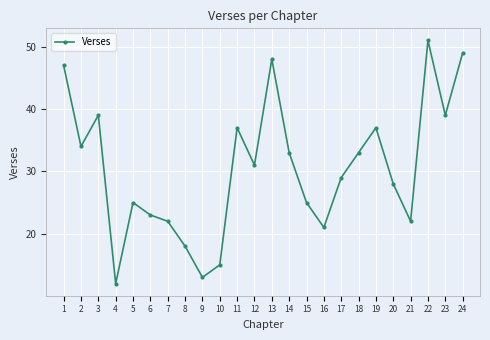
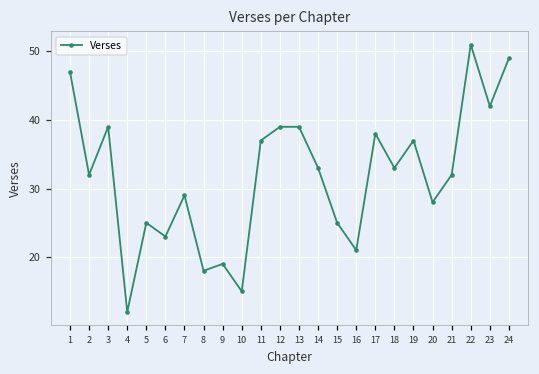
  {
    "1": 47,
-   "2": 34,
+   "2": 32,
    "3": 39,
    "4": 12,
    "5": 25,
    "6": 23,
-   "7": 22,
+   "7": 29,
    "8": 18,
-   "9": 13,
+   "9": 19,
    "10": 15,
    "11": 37,
-   "12": 31,
-   "13": 48,
+   "12": 39,
+   "13": 39,
    "14": 33,
    "15": 25,
    "16": 21,
-   "17": 29,
+   "17": 38,
    "18": 33,
    "19": 37,
    "20": 28,
-   "21": 22,
+   "21": 32,
    "22": 51,
-   "23": 39,
+   "23": 42,
    "24": 49
  }
